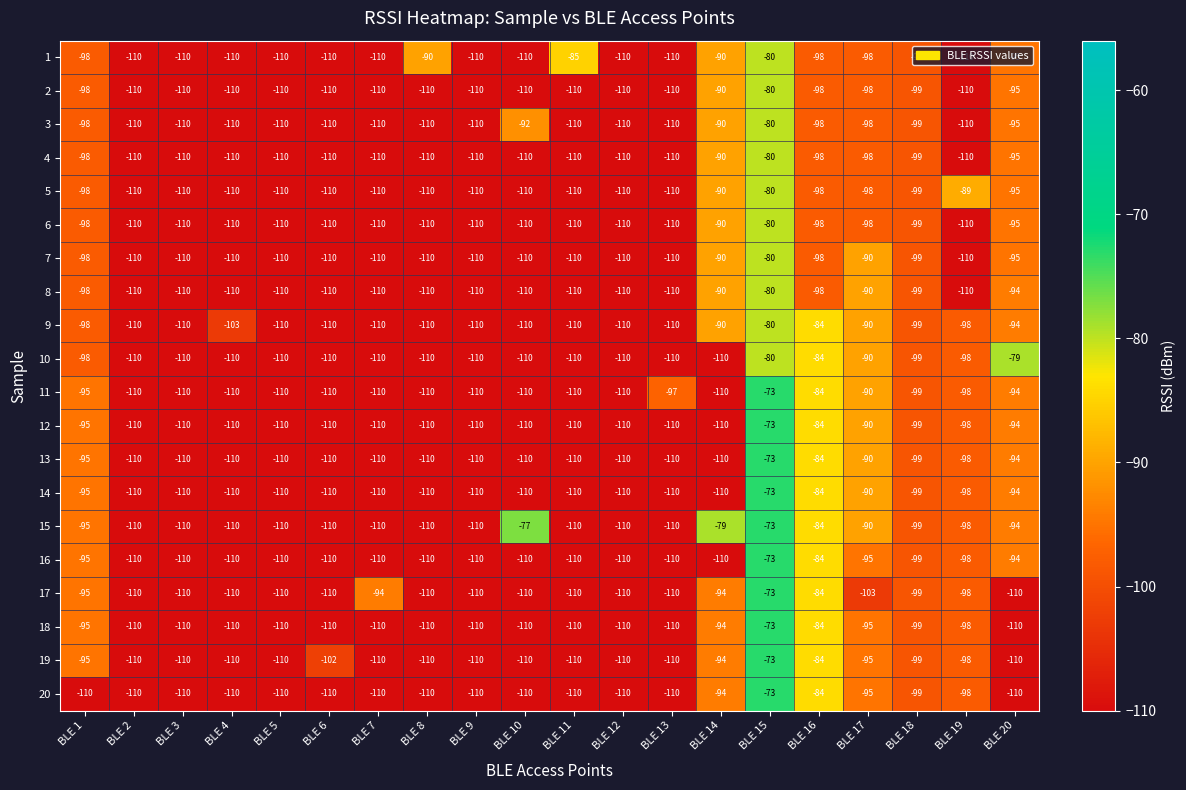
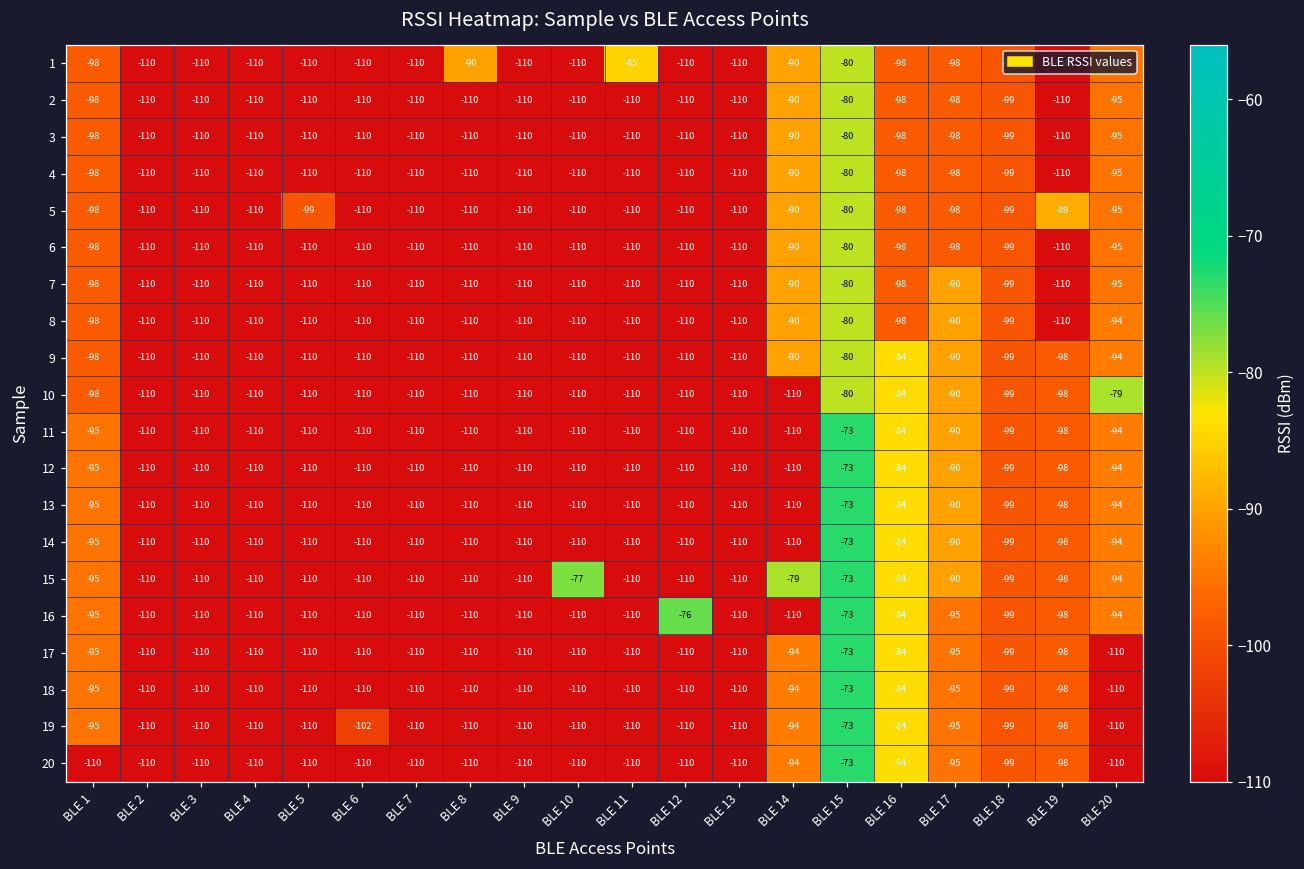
  {
    "3": {
      "BLE 1": -98,
      "BLE 2": -110,
      "BLE 3": -110,
      "BLE 4": -110,
      "BLE 5": -110,
      "BLE 6": -110,
      "BLE 7": -110,
      "BLE 8": -110,
      "BLE 9": -110,
-     "BLE 10": -92,
+     "BLE 10": -110,
      "BLE 11": -110,
      "BLE 12": -110,
      "BLE 13": -110,
      "BLE 14": -90,
      "BLE 15": -80,
      "BLE 16": -98,
      "BLE 17": -98,
      "BLE 18": -99,
      "BLE 19": -110,
      "BLE 20": -95
    },
    "5": {
      "BLE 1": -98,
      "BLE 2": -110,
      "BLE 3": -110,
      "BLE 4": -110,
-     "BLE 5": -110,
+     "BLE 5": -99,
      "BLE 6": -110,
      "BLE 7": -110,
      "BLE 8": -110,
      "BLE 9": -110,
      "BLE 10": -110,
      "BLE 11": -110,
      "BLE 12": -110,
      "BLE 13": -110,
      "BLE 14": -90,
      "BLE 15": -80,
      "BLE 16": -98,
      "BLE 17": -98,
      "BLE 18": -99,
      "BLE 19": -89,
      "BLE 20": -95
    },
    "9": {
      "BLE 1": -98,
      "BLE 2": -110,
      "BLE 3": -110,
-     "BLE 4": -103,
+     "BLE 4": -110,
      "BLE 5": -110,
      "BLE 6": -110,
      "BLE 7": -110,
      "BLE 8": -110,
      "BLE 9": -110,
      "BLE 10": -110,
      "BLE 11": -110,
      "BLE 12": -110,
      "BLE 13": -110,
      "BLE 14": -90,
      "BLE 15": -80,
      "BLE 16": -84,
      "BLE 17": -90,
      "BLE 18": -99,
      "BLE 19": -98,
      "BLE 20": -94
    },
    "11": {
      "BLE 1": -95,
      "BLE 2": -110,
      "BLE 3": -110,
      "BLE 4": -110,
      "BLE 5": -110,
      "BLE 6": -110,
      "BLE 7": -110,
      "BLE 8": -110,
      "BLE 9": -110,
      "BLE 10": -110,
      "BLE 11": -110,
      "BLE 12": -110,
-     "BLE 13": -97,
+     "BLE 13": -110,
      "BLE 14": -110,
      "BLE 15": -73,
      "BLE 16": -84,
      "BLE 17": -90,
      "BLE 18": -99,
      "BLE 19": -98,
      "BLE 20": -94
    },
    "16": {
      "BLE 1": -95,
      "BLE 2": -110,
      "BLE 3": -110,
      "BLE 4": -110,
      "BLE 5": -110,
      "BLE 6": -110,
      "BLE 7": -110,
      "BLE 8": -110,
      "BLE 9": -110,
      "BLE 10": -110,
      "BLE 11": -110,
-     "BLE 12": -110,
+     "BLE 12": -76,
      "BLE 13": -110,
      "BLE 14": -110,
      "BLE 15": -73,
      "BLE 16": -84,
      "BLE 17": -95,
      "BLE 18": -99,
      "BLE 19": -98,
      "BLE 20": -94
    },
    "17": {
      "BLE 1": -95,
      "BLE 2": -110,
      "BLE 3": -110,
      "BLE 4": -110,
      "BLE 5": -110,
      "BLE 6": -110,
-     "BLE 7": -94,
+     "BLE 7": -110,
      "BLE 8": -110,
      "BLE 9": -110,
      "BLE 10": -110,
      "BLE 11": -110,
      "BLE 12": -110,
      "BLE 13": -110,
      "BLE 14": -94,
      "BLE 15": -73,
      "BLE 16": -84,
-     "BLE 17": -103,
+     "BLE 17": -95,
      "BLE 18": -99,
      "BLE 19": -98,
      "BLE 20": -110
    }
  }
